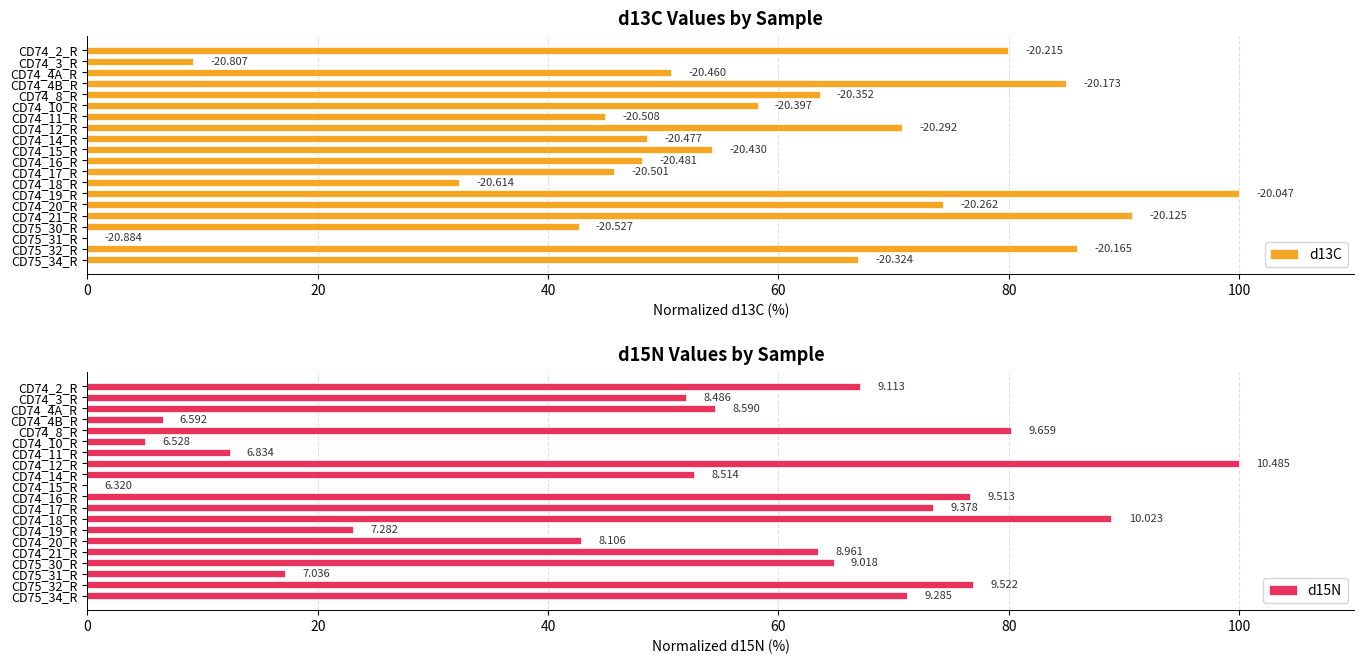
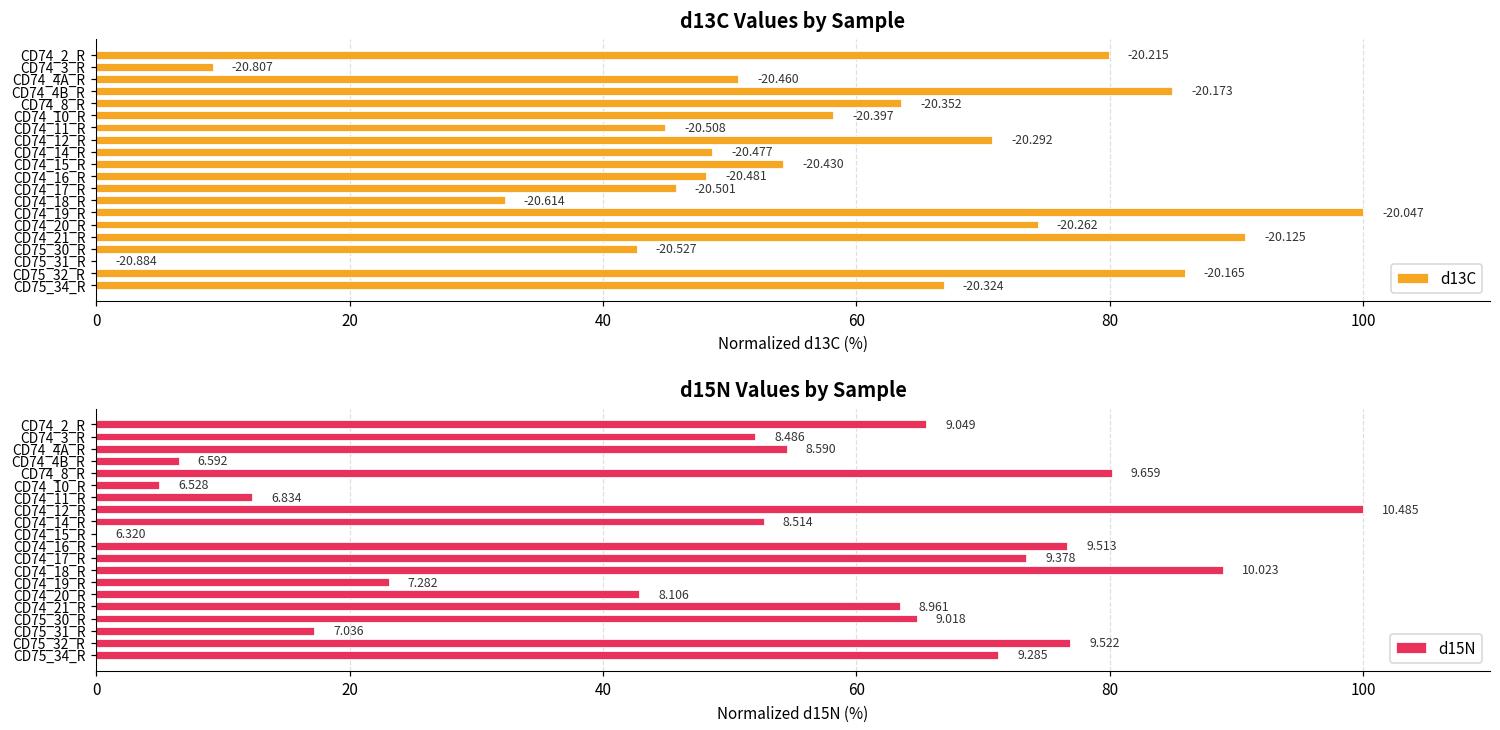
  {
    "d15N Values by Sample": {
-     "CD74_2_R": 9.113
+     "CD74_2_R": 9.049
    }
  }
